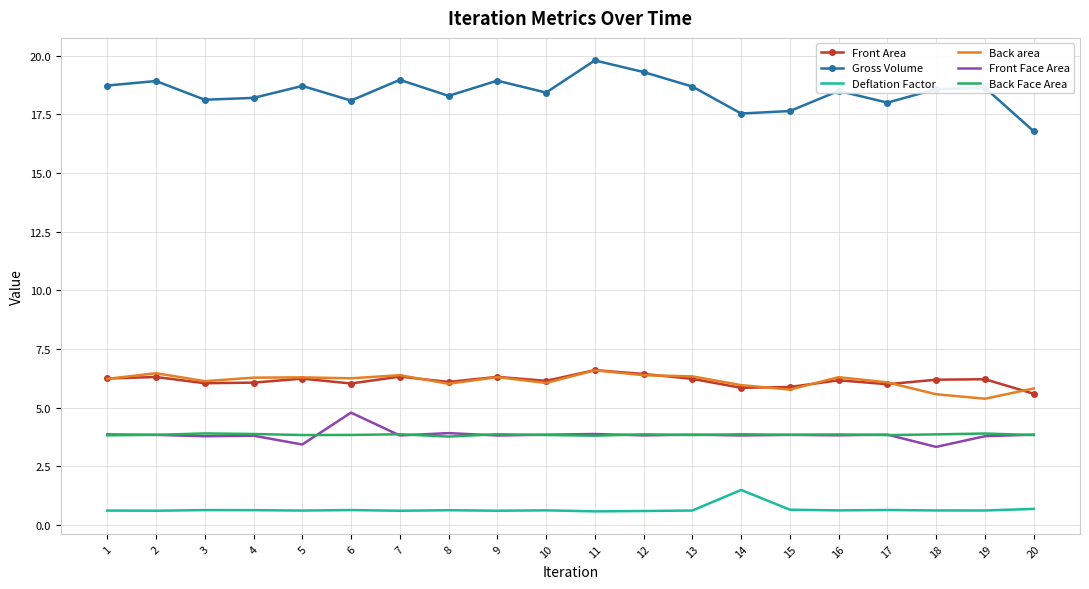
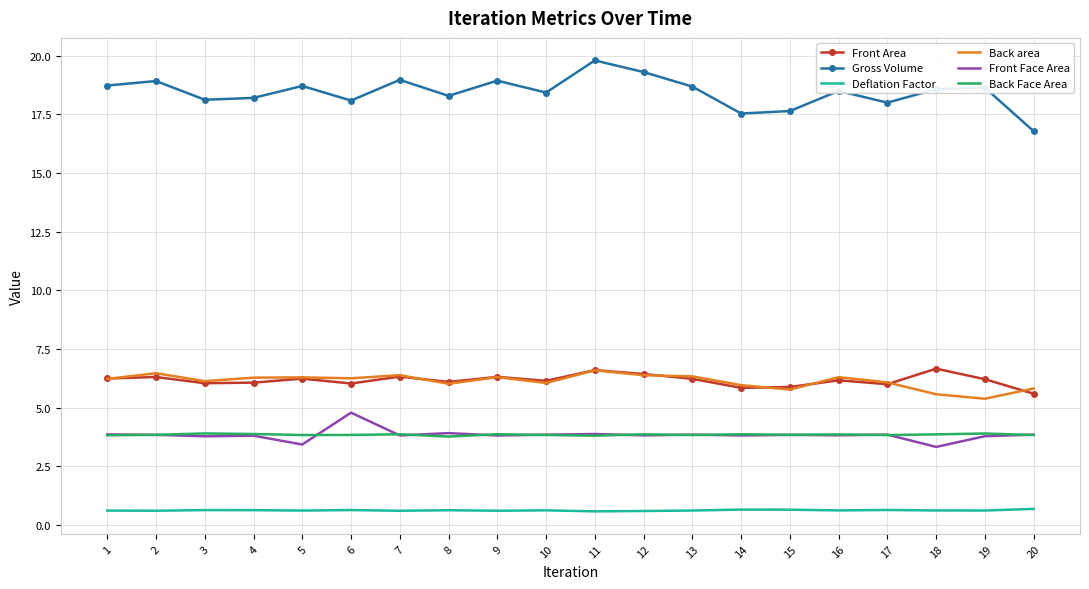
  {
    "Front Area": {
      "2": 6.3,
      "4": 6.1,
      "6": 6.0,
      "14": 5.8,
      "15": 5.9,
      "16": 6.2,
-     "18": 6.2,
+     "18": 6.7,
      "19": 6.2,
      "20": 5.6
    },
    "Gross Volume": {
      "1": 18.7,
      "2": 18.9,
      "3": 18.1,
      "4": 18.2,
      "5": 18.7,
      "6": 18.1,
      "7": 19.0,
      "8": 18.3,
      "9": 18.9,
      "10": 18.4,
      "11": 19.8,
      "12": 19.3,
      "13": 18.7,
      "14": 17.5,
      "15": 17.6,
      "17": 18.0,
      "20": 16.8
    },
    "Deflation Factor": {
      "1": 0.6,
      "2": 0.6,
      "3": 0.6,
      "4": 0.6,
      "5": 0.6,
      "6": 0.6,
      "7": 0.6,
      "8": 0.6,
      "9": 0.6,
      "10": 0.6,
      "11": 0.6,
      "12": 0.6,
      "13": 0.6,
-     "14": 1.5,
+     "14": 0.7,
      "15": 0.7,
      "16": 0.6,
      "17": 0.6,
      "18": 0.6,
      "19": 0.6,
      "20": 0.7
    },
    "Back area": {
      "2": 6.5,
      "4": 6.3,
      "6": 6.2,
      "14": 6.0,
      "15": 5.8,
      "16": 6.3,
      "18": 5.6,
      "19": 5.4,
      "20": 5.8
    },
    "Front Face Area": {
      "3": 3.8,
      "5": 3.4,
      "6": 4.8,
      "8": 3.9,
      "18": 3.3,
      "19": 3.8
    },
    "Back Face Area": {
      "3": 3.9,
      "5": 3.8,
      "6": 3.8,
      "8": 3.8,
      "18": 3.9,
      "19": 3.9
    }
  }
